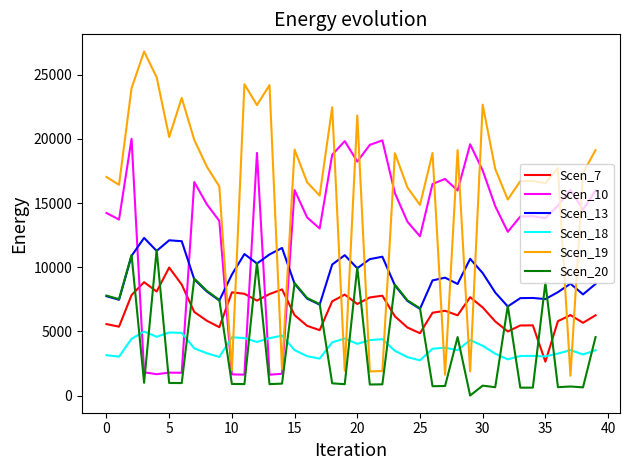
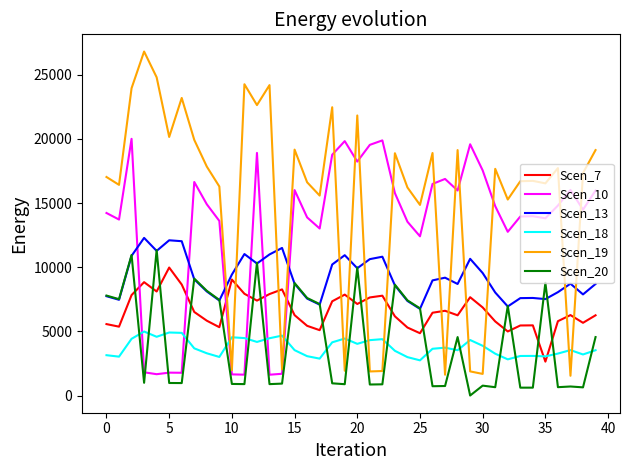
  {
    "Scen_7": {
      "0": 5600,
      "5": 10000,
-     "10": 8000,
+     "10": 9000,
      "15": 6300,
      "20": 7100,
      "25": 4900,
      "30": 6900,
      "35": 2600
    },
    "Scen_10": {
      "0": 14200,
      "5": 1800,
      "10": 1600,
      "15": 16000,
      "20": 18200,
      "25": 12400,
      "30": 17500
    },
    "Scen_13": {
      "5": 12100,
      "10": 9400,
      "30": 9500,
      "35": 7500
    },
    "Scen_18": {
      "0": 3100,
      "5": 4900,
      "10": 4500,
      "15": 3500,
      "20": 4000,
      "25": 2700,
      "30": 3900,
      "35": 3100
    },
    "Scen_19": {
      "0": 17000,
      "5": 20100,
      "10": 2000,
      "15": 19200,
      "20": 21800,
      "25": 14900,
-     "30": 22700
+     "30": 1700
    },
    "Scen_20": {
      "5": 1000,
      "10": 900,
      "30": 800
    }
  }
